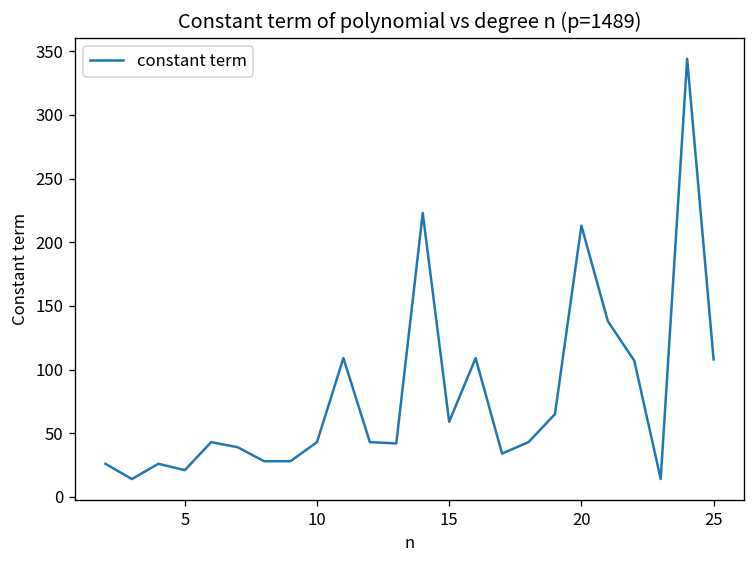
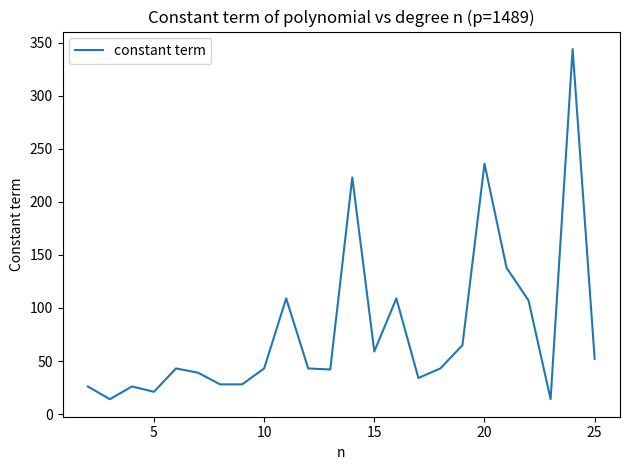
  {
    "5": 21,
    "10": 43,
    "15": 59,
-   "20": 213,
-   "25": 108
+   "20": 236,
+   "25": 52
  }
